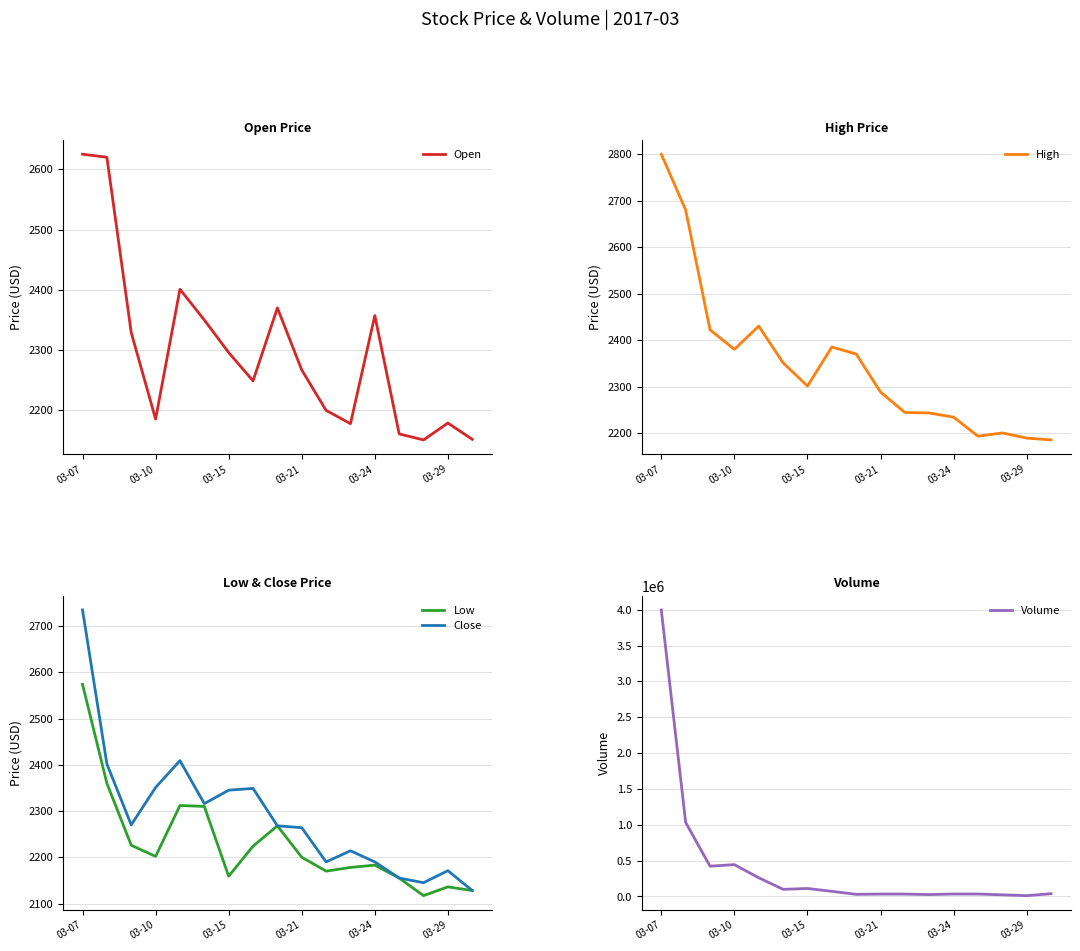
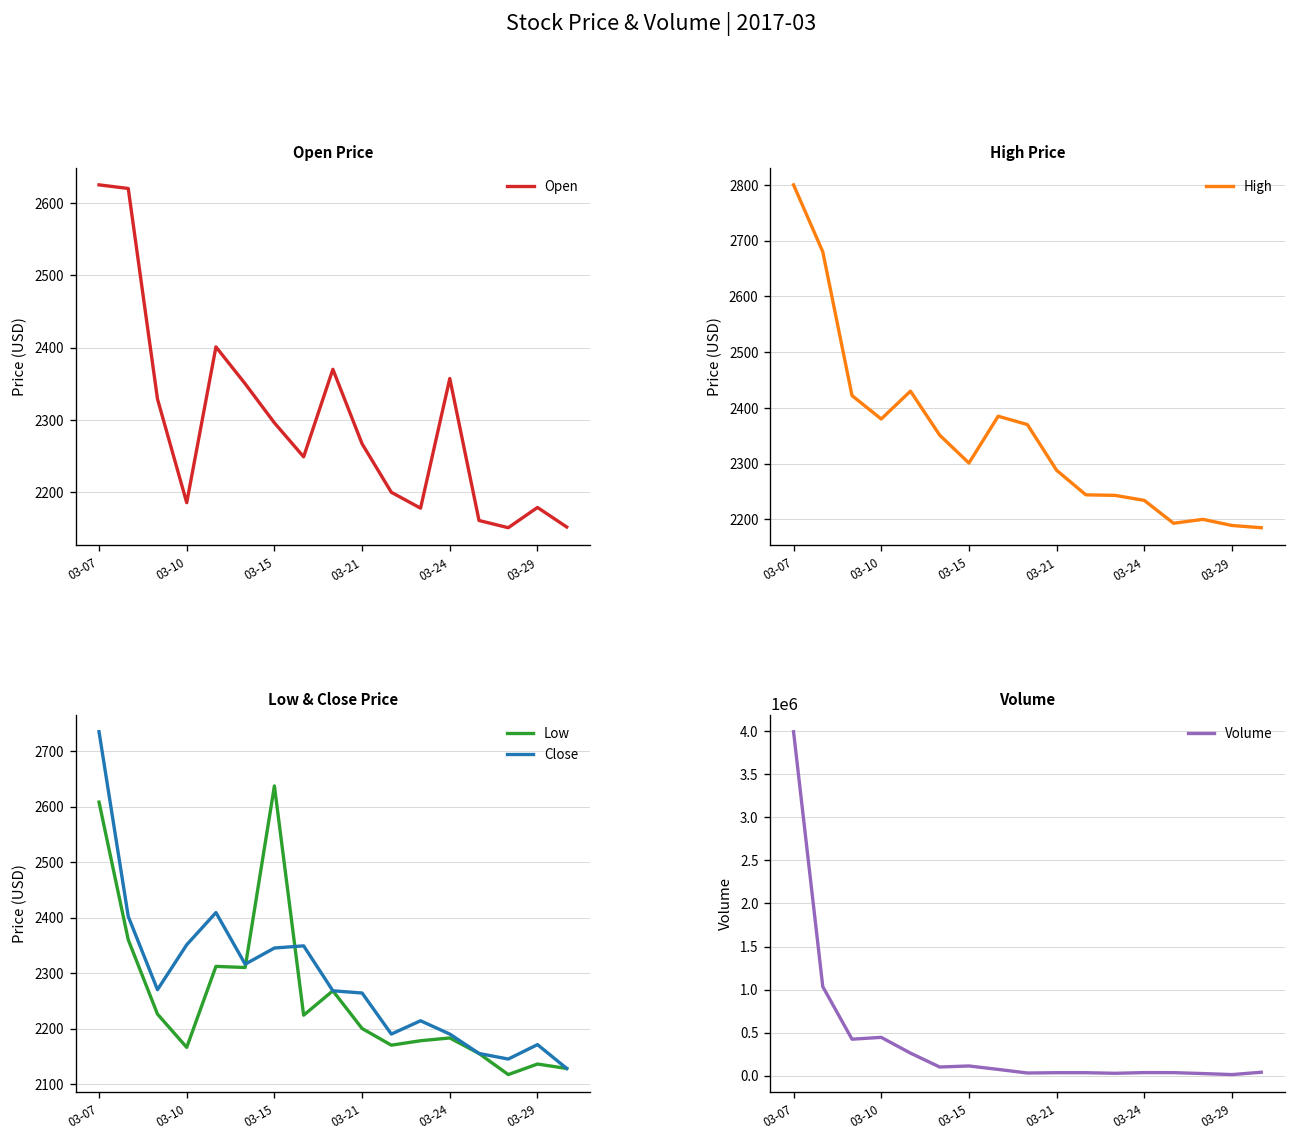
  {
    "Open Price": {
      "03-07": 2630,
      "03-10": 2190,
      "03-15": 2300,
      "03-21": 2270,
      "03-24": 2360,
      "03-29": 2180
    },
    "High Price": {
      "03-07": 2800,
      "03-10": 2380,
      "03-15": 2300,
      "03-21": 2290,
      "03-24": 2230,
      "03-29": 2190
    },
    "Low & Close Price": {
      "Low": {
-       "03-07": 2570,
-       "03-10": 2200,
-       "03-15": 2160,
+       "03-07": 2610,
+       "03-10": 2170,
+       "03-15": 2640,
        "03-21": 2200,
        "03-24": 2180,
        "03-29": 2140
      },
      "Close": {
        "03-07": 2740,
        "03-10": 2350,
        "03-15": 2350,
        "03-21": 2260,
        "03-24": 2190,
        "03-29": 2170
      }
    },
    "Volume": {
      "03-07": 4000000,
      "03-10": 400000,
      "03-15": 100000,
      "03-21": 0,
      "03-24": 0,
      "03-29": 0
    }
  }
